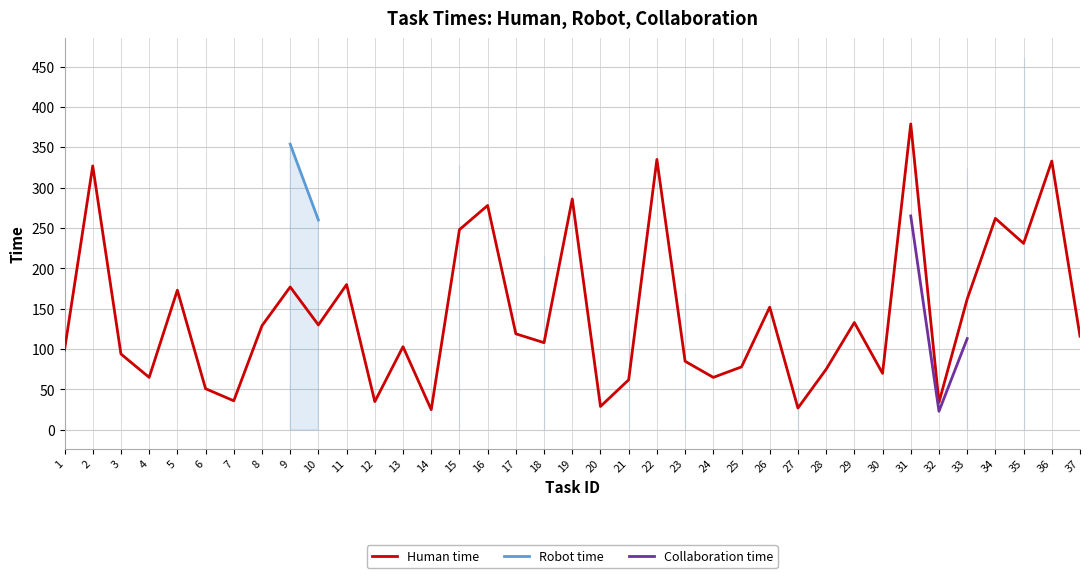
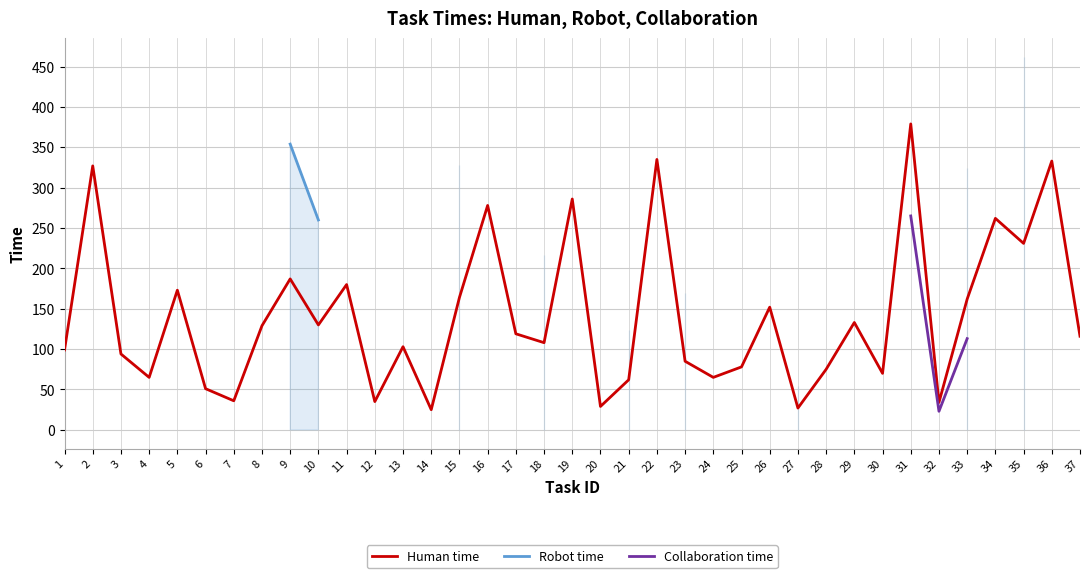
  {
    "Human time": {
      "1": 100,
      "2": 330,
      "3": 90,
      "4": 70,
      "5": 170,
      "6": 50,
      "7": 40,
      "8": 130,
-     "9": 180,
+     "9": 190,
      "10": 130,
      "11": 180,
      "12": 40,
      "13": 100,
      "14": 30,
-     "15": 250,
+     "15": 160,
      "16": 280,
      "17": 120,
      "18": 110,
      "19": 290,
      "20": 30,
      "21": 60,
      "22": 340,
      "23": 90,
      "24": 70,
      "25": 80,
      "26": 150,
      "27": 30,
      "28": 80,
      "29": 130,
      "30": 70,
      "31": 380,
      "32": 30,
      "33": 160,
      "34": 260,
      "35": 230,
      "36": 330,
      "37": 120
    },
    "Robot time": {
      "9": 350,
      "10": 260,
      "15": 330,
      "18": 220,
      "21": 120,
      "23": 170,
      "27": 50,
      "33": 320,
      "35": 460
    },
    "Collaboration time": {
      "4": 50,
      "12": 20,
      "14": 20,
      "19": 130,
      "25": 50,
      "31": 270,
      "32": 20,
      "33": 110,
      "36": 230
    }
  }
